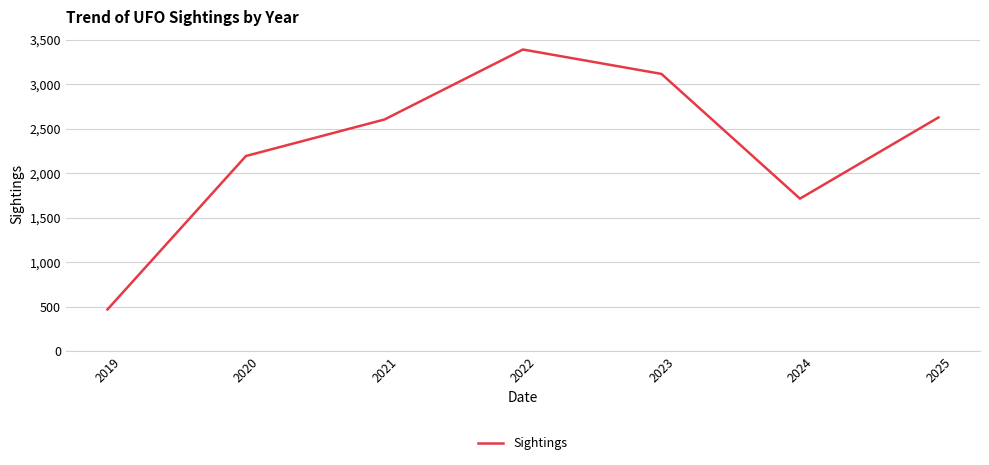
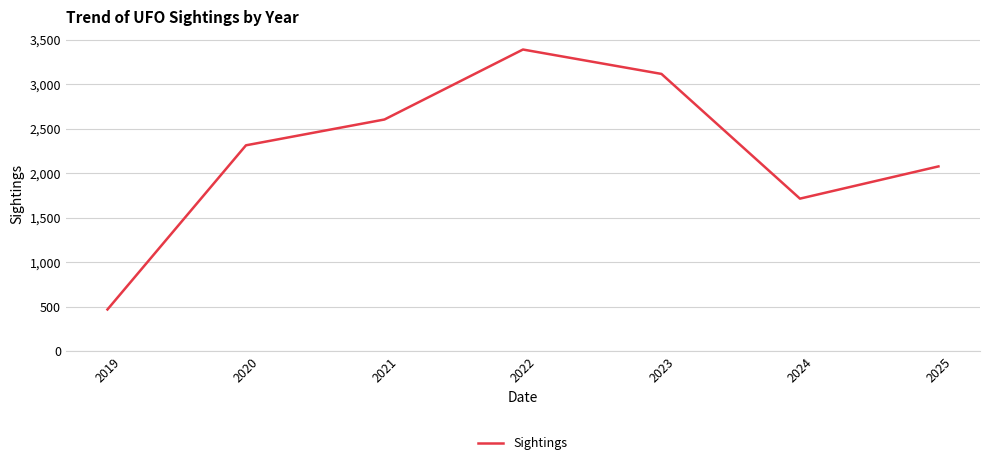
  {
    "2019": "500",
-   "2020": "2,200",
+   "2020": "2,300",
    "2021": "2,600",
    "2022": "3,400",
    "2023": "3,100",
    "2024": "1,700",
-   "2025": "2,600"
+   "2025": "2,100"
  }
